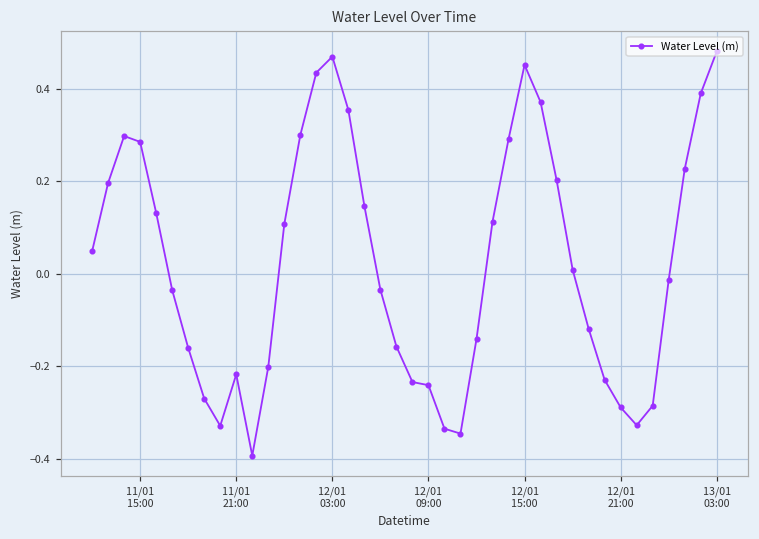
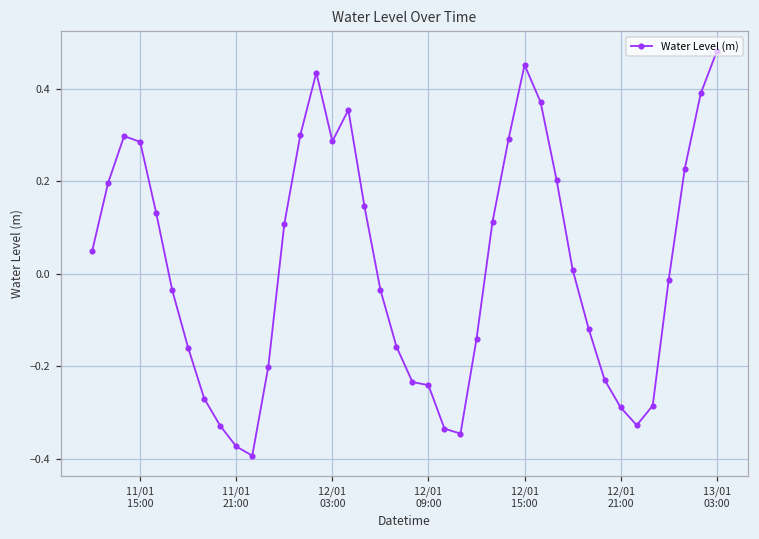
  {
    "11/01 15:00": 0.29,
-   "11/01 21:00": -0.22,
-   "12/01 03:00": 0.47,
+   "11/01 21:00": -0.37,
+   "12/01 03:00": 0.29,
    "12/01 09:00": -0.24,
    "12/01 15:00": 0.45,
    "12/01 21:00": -0.29
  }
